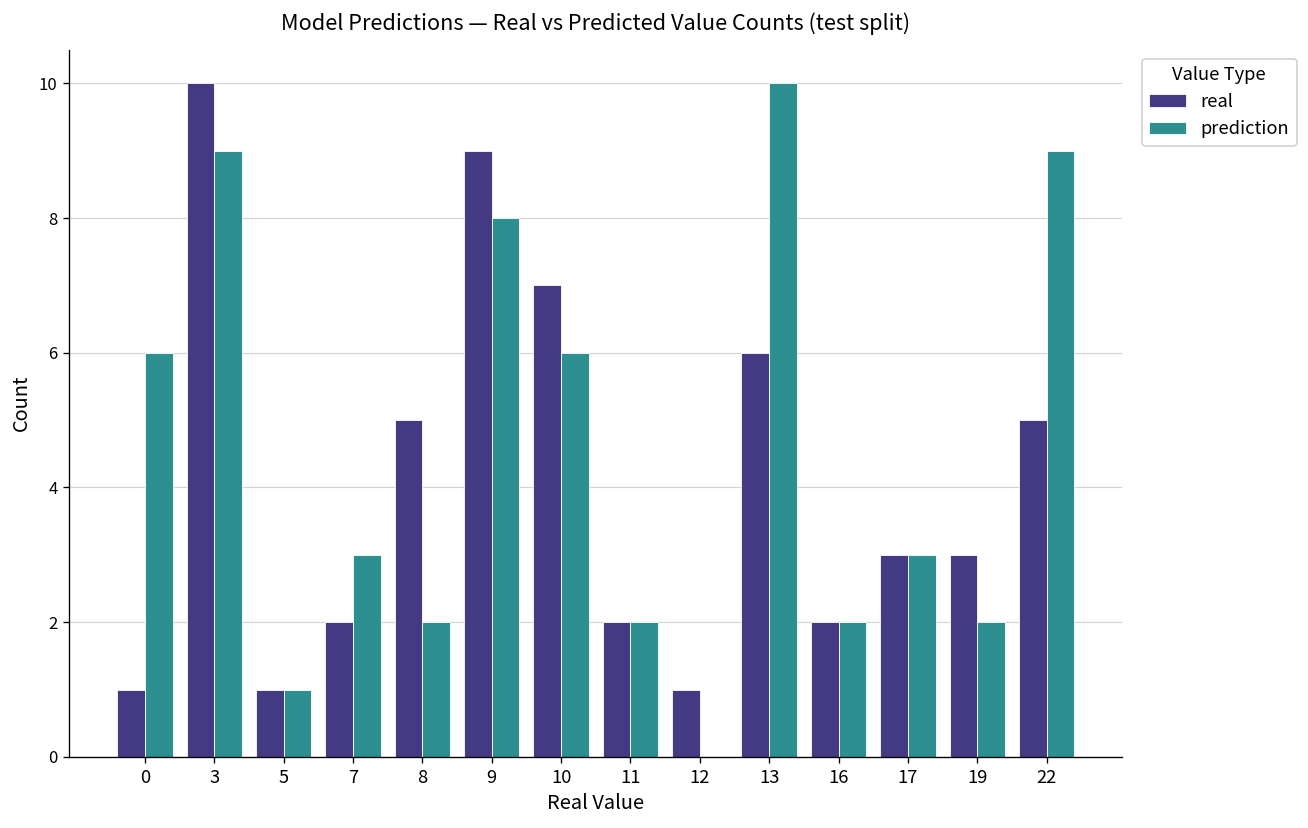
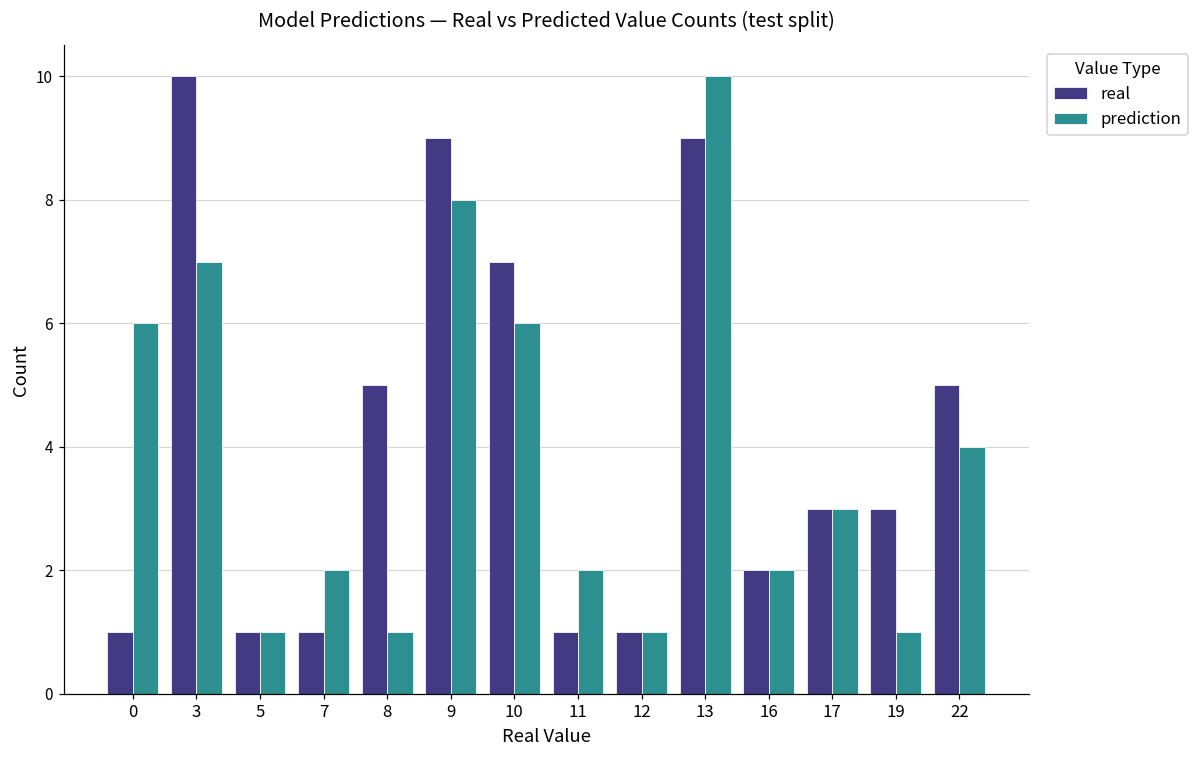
  {
    "real": {
      "0": 1,
      "3": 10,
      "5": 1,
-     "7": 2,
+     "7": 1,
      "8": 5,
      "9": 9,
      "10": 7,
-     "11": 2,
+     "11": 1,
      "12": 1,
-     "13": 6,
+     "13": 9,
      "16": 2,
      "17": 3,
      "19": 3,
      "22": 5
    },
    "prediction": {
      "0": 6,
-     "3": 9,
+     "3": 7,
      "5": 1,
-     "7": 3,
-     "8": 2,
+     "7": 2,
+     "8": 1,
      "9": 8,
      "10": 6,
      "11": 2,
-     "12": 0,
+     "12": 1,
      "13": 10,
      "16": 2,
      "17": 3,
-     "19": 2,
-     "22": 9
+     "19": 1,
+     "22": 4
    }
  }
